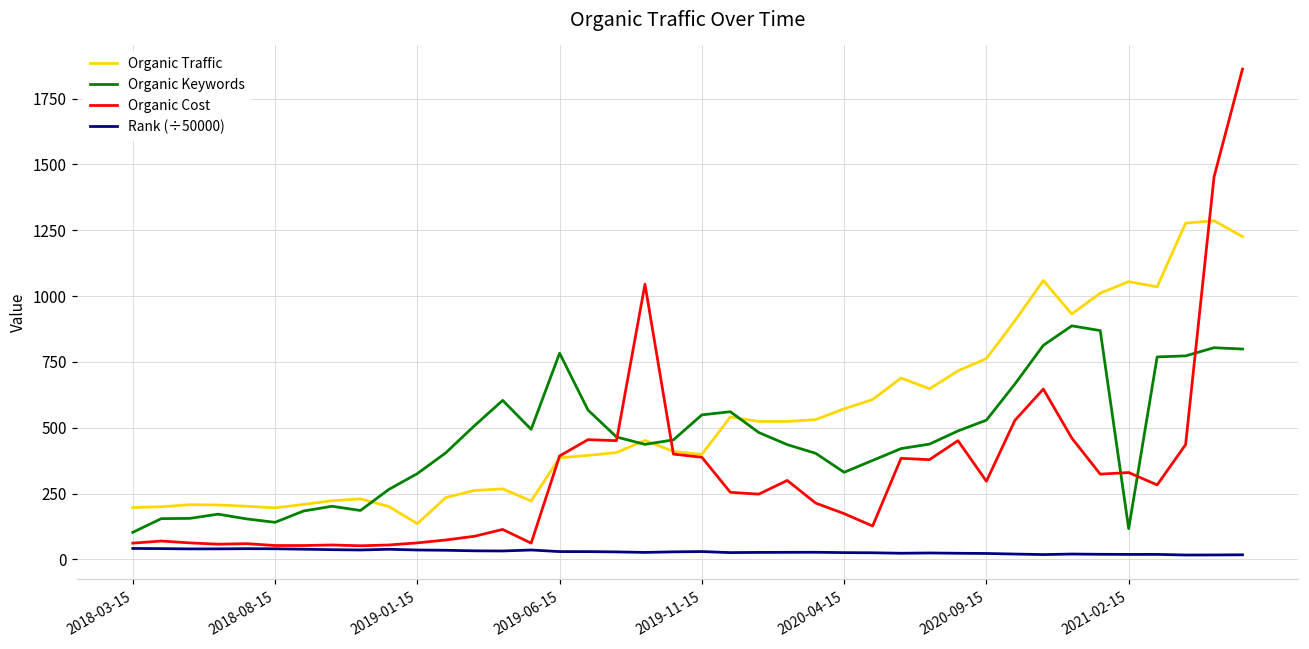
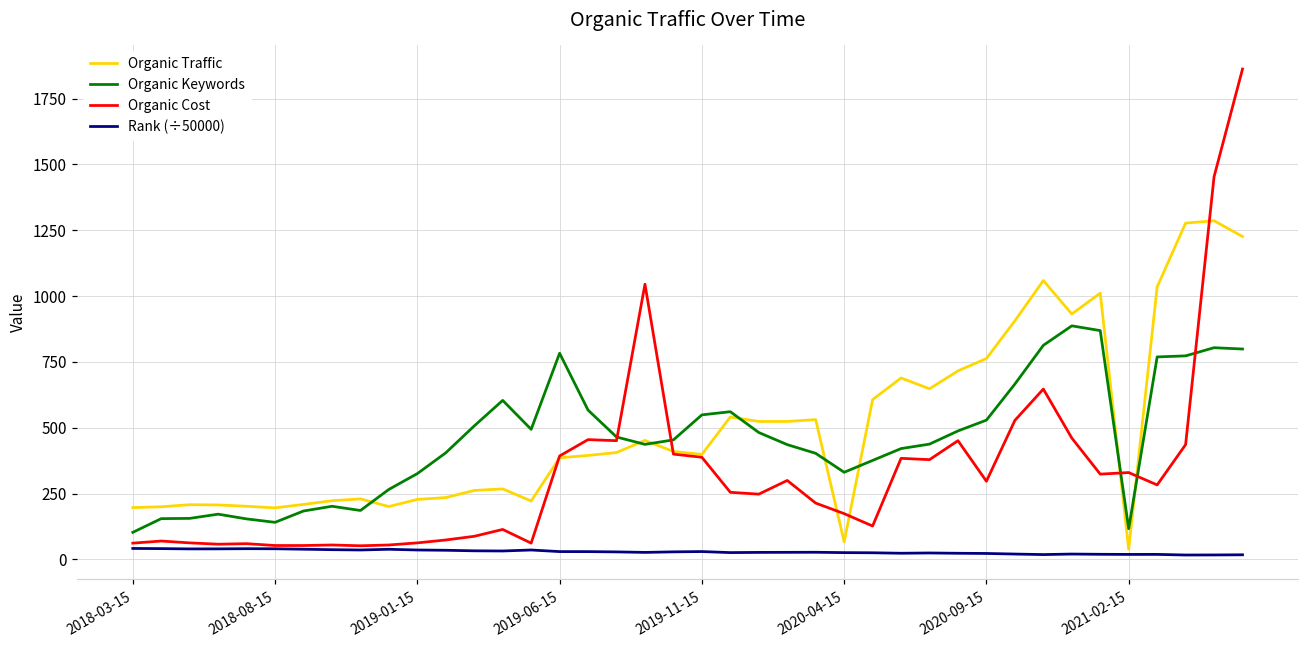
  {
    "Organic Traffic": {
      "2018-03-15": 200,
      "2018-08-15": 200,
-     "2019-01-15": 140,
+     "2019-01-15": 230,
      "2019-11-15": 400,
-     "2020-04-15": 570,
+     "2020-04-15": 70,
      "2020-09-15": 760,
-     "2021-02-15": 1060
+     "2021-02-15": 40
    },
    "Organic Keywords": {
      "2018-03-15": 100,
      "2018-08-15": 140,
      "2019-01-15": 330,
      "2019-06-15": 780,
      "2019-11-15": 550,
      "2020-04-15": 330,
      "2020-09-15": 530,
      "2021-02-15": 120
    },
    "Organic Cost": {
      "2018-03-15": 60,
      "2018-08-15": 50,
      "2019-01-15": 60,
      "2019-11-15": 390,
      "2020-04-15": 170,
      "2020-09-15": 300,
      "2021-02-15": 330
    },
    "Rank (÷50000)": {
      "2018-03-15": 40,
      "2018-08-15": 40,
      "2019-01-15": 40,
      "2019-06-15": 30,
      "2019-11-15": 30,
      "2020-04-15": 30,
      "2020-09-15": 20,
      "2021-02-15": 20
    }
  }
